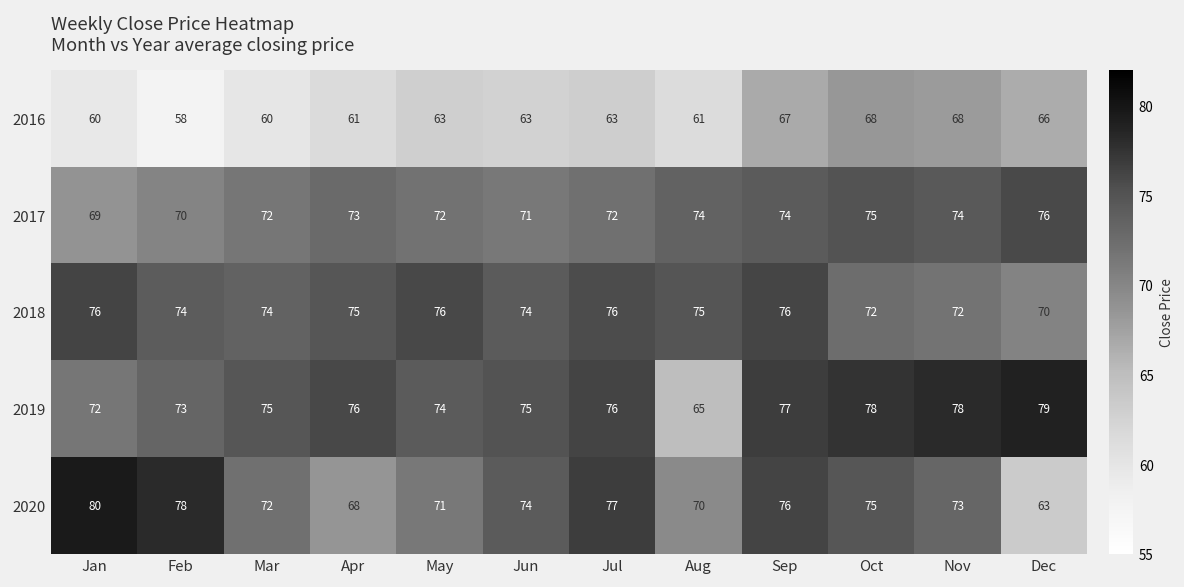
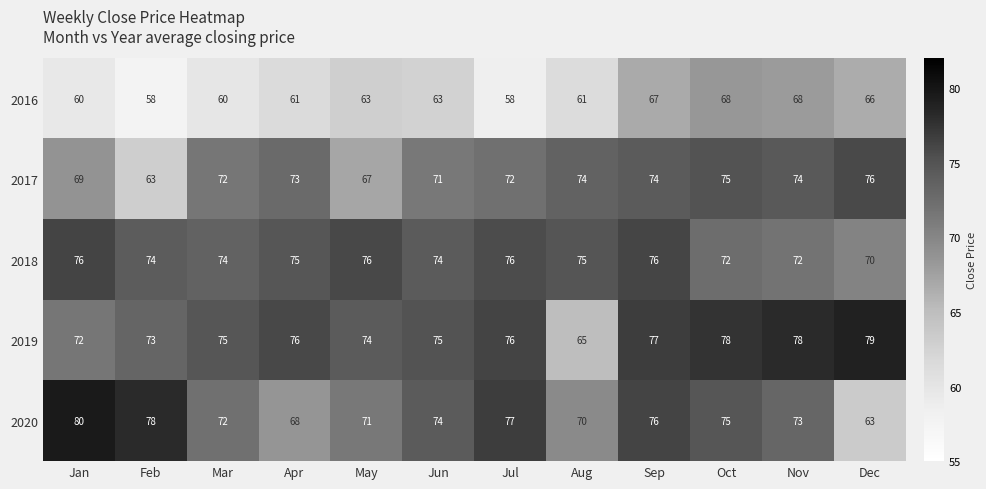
  {
    "2016": {
      "Jan": 60,
      "Feb": 58,
      "Mar": 60,
      "Apr": 61,
      "May": 63,
      "Jun": 63,
-     "Jul": 63,
+     "Jul": 58,
      "Aug": 61,
      "Sep": 67,
      "Oct": 68,
      "Nov": 68,
      "Dec": 66
    },
    "2017": {
      "Jan": 69,
-     "Feb": 70,
+     "Feb": 63,
      "Mar": 72,
      "Apr": 73,
-     "May": 72,
+     "May": 67,
      "Jun": 71,
      "Jul": 72,
      "Aug": 74,
      "Sep": 74,
      "Oct": 75,
      "Nov": 74,
      "Dec": 76
    },
    "2018": {
      "Jan": 76,
      "Feb": 74,
      "Mar": 74,
      "Apr": 75,
      "May": 76,
      "Jun": 74,
      "Jul": 76,
      "Aug": 75,
      "Sep": 76,
      "Oct": 72,
      "Nov": 72,
      "Dec": 70
    },
    "2019": {
      "Jan": 72,
      "Feb": 73,
      "Mar": 75,
      "Apr": 76,
      "May": 74,
      "Jun": 75,
      "Jul": 76,
      "Aug": 65,
      "Sep": 77,
      "Oct": 78,
      "Nov": 78,
      "Dec": 79
    },
    "2020": {
      "Jan": 80,
      "Feb": 78,
      "Mar": 72,
      "Apr": 68,
      "May": 71,
      "Jun": 74,
      "Jul": 77,
      "Aug": 70,
      "Sep": 76,
      "Oct": 75,
      "Nov": 73,
      "Dec": 63
    }
  }
